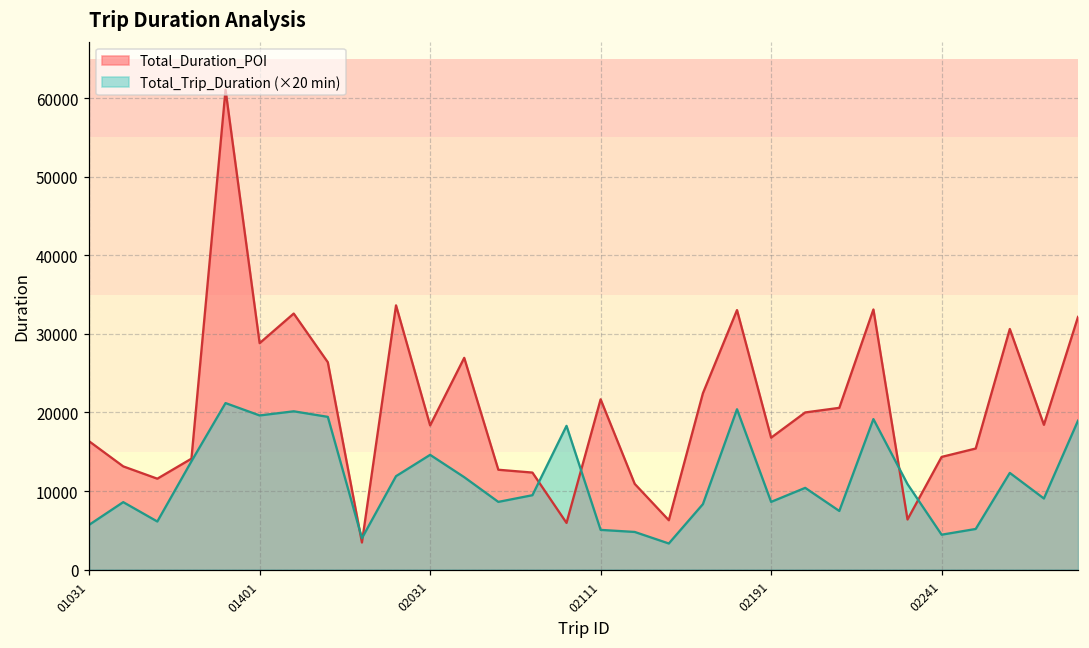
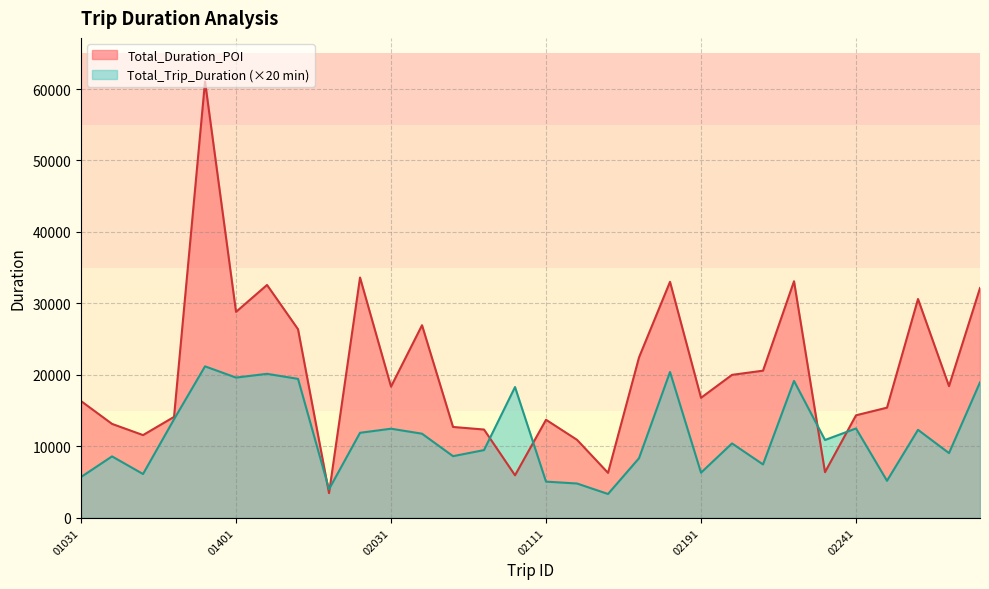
  {
    "Total_Duration_POI": {
      "01031": 16000,
      "01401": 29000,
      "02031": 18000,
-     "02111": 22000,
+     "02111": 14000,
      "02191": 17000,
      "02241": 14000
    },
    "Total_Trip_Duration (×20 min)": {
      "01031": 6000,
      "01401": 20000,
-     "02031": 15000,
+     "02031": 12000,
      "02111": 5000,
-     "02191": 9000,
-     "02241": 4000
+     "02191": 6000,
+     "02241": 12000
    }
  }
